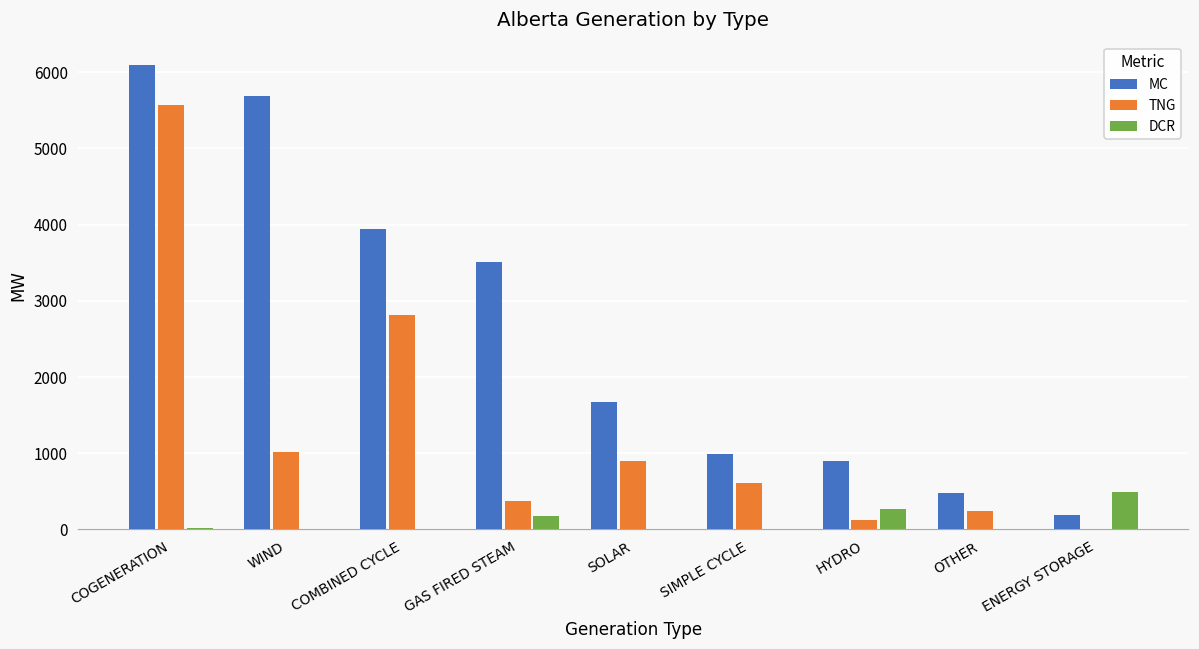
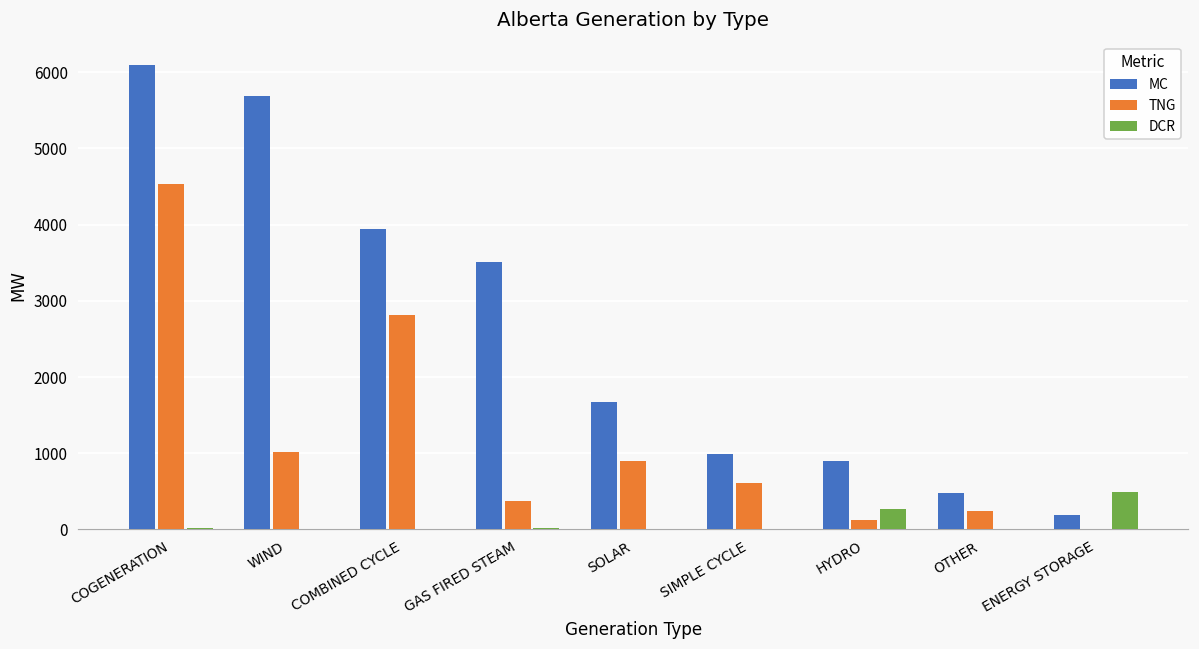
  {
    "MC": {
      "COGENERATION": 6100,
      "WIND": 5700,
      "COMBINED CYCLE": 3900,
      "GAS FIRED STEAM": 3500,
      "SOLAR": 1700,
      "SIMPLE CYCLE": 1000,
      "HYDRO": 900,
      "OTHER": 500,
      "ENERGY STORAGE": 200
    },
    "TNG": {
-     "COGENERATION": 5600,
+     "COGENERATION": 4500,
      "WIND": 1000,
      "COMBINED CYCLE": 2800,
      "GAS FIRED STEAM": 400,
      "SOLAR": 900,
      "SIMPLE CYCLE": 600,
      "HYDRO": 100,
      "OTHER": 200,
      "ENERGY STORAGE": 0
    },
    "DCR": {
      "WIND": 0,
      "COMBINED CYCLE": 0,
-     "GAS FIRED STEAM": 200,
+     "GAS FIRED STEAM": 0,
      "SOLAR": 0,
      "SIMPLE CYCLE": 0,
      "HYDRO": 300,
      "OTHER": 0,
      "ENERGY STORAGE": 500
    }
  }
